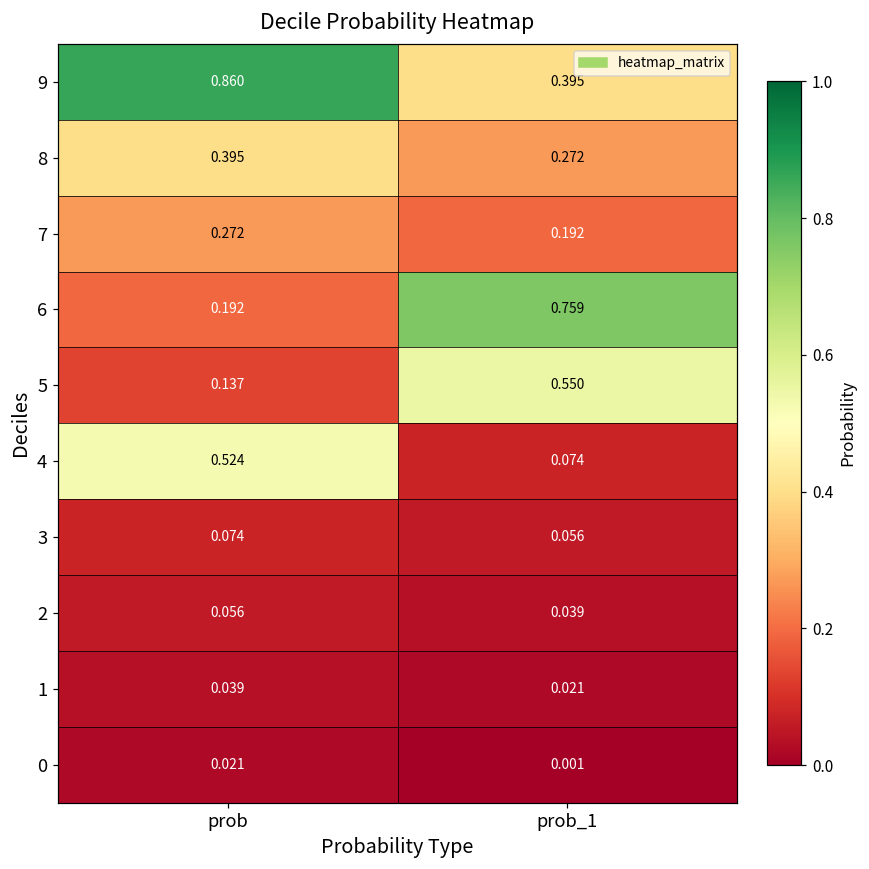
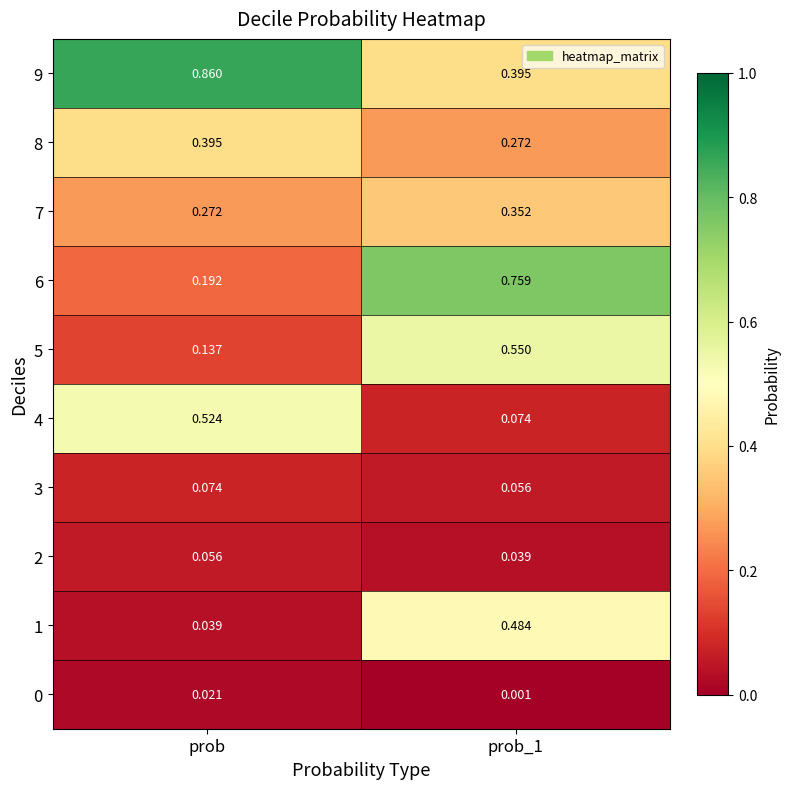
  {
    "9": {
      "prob": 0.860
    },
    "8": {
      "prob": 0.395,
      "prob_1": 0.272
    },
    "7": {
      "prob": 0.272,
-     "prob_1": 0.192
+     "prob_1": 0.352
    },
    "6": {
      "prob": 0.192,
      "prob_1": 0.759
    },
    "5": {
      "prob": 0.137,
      "prob_1": 0.550
    },
    "4": {
      "prob": 0.524,
      "prob_1": 0.074
    },
    "3": {
      "prob": 0.074,
      "prob_1": 0.056
    },
    "2": {
      "prob": 0.056,
      "prob_1": 0.039
    },
    "1": {
      "prob": 0.039,
-     "prob_1": 0.021
+     "prob_1": 0.484
    },
    "0": {
      "prob": 0.021,
      "prob_1": 0.001
    }
  }
